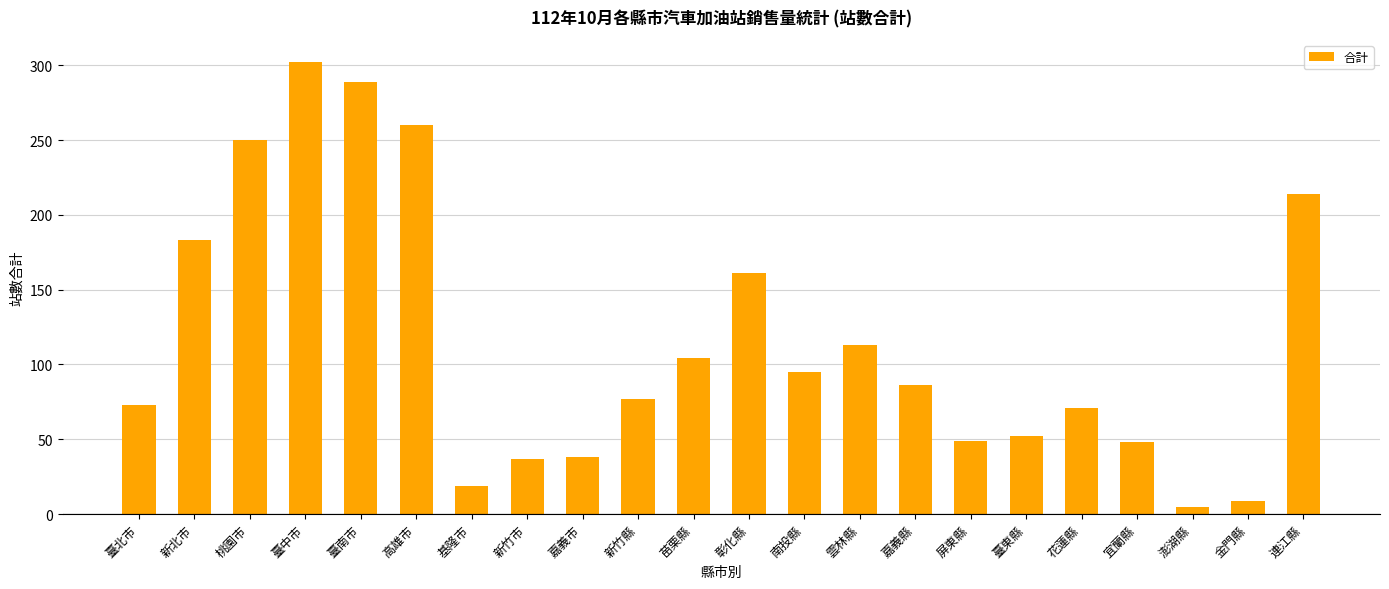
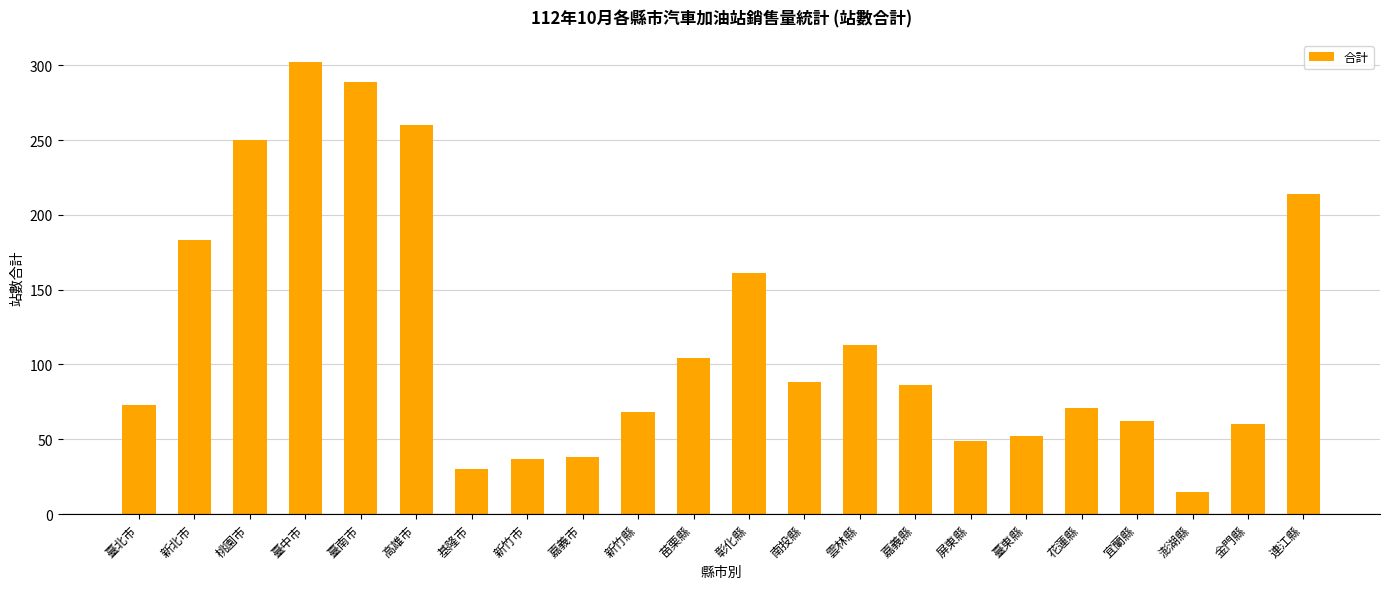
  {
    "臺北市": 73,
    "新北市": 183,
    "桃園市": 250,
    "臺中市": 302,
    "臺南市": 289,
    "高雄市": 260,
-   "基隆市": 19,
+   "基隆市": 30,
    "新竹市": 37,
    "嘉義市": 38,
-   "新竹縣": 77,
+   "新竹縣": 68,
    "苗栗縣": 104,
    "彰化縣": 161,
-   "南投縣": 95,
+   "南投縣": 88,
    "雲林縣": 113,
    "嘉義縣": 86,
    "屏東縣": 49,
    "臺東縣": 52,
    "花蓮縣": 71,
-   "宜蘭縣": 48,
-   "澎湖縣": 5,
-   "金門縣": 9,
+   "宜蘭縣": 62,
+   "澎湖縣": 15,
+   "金門縣": 60,
    "連江縣": 214
  }
